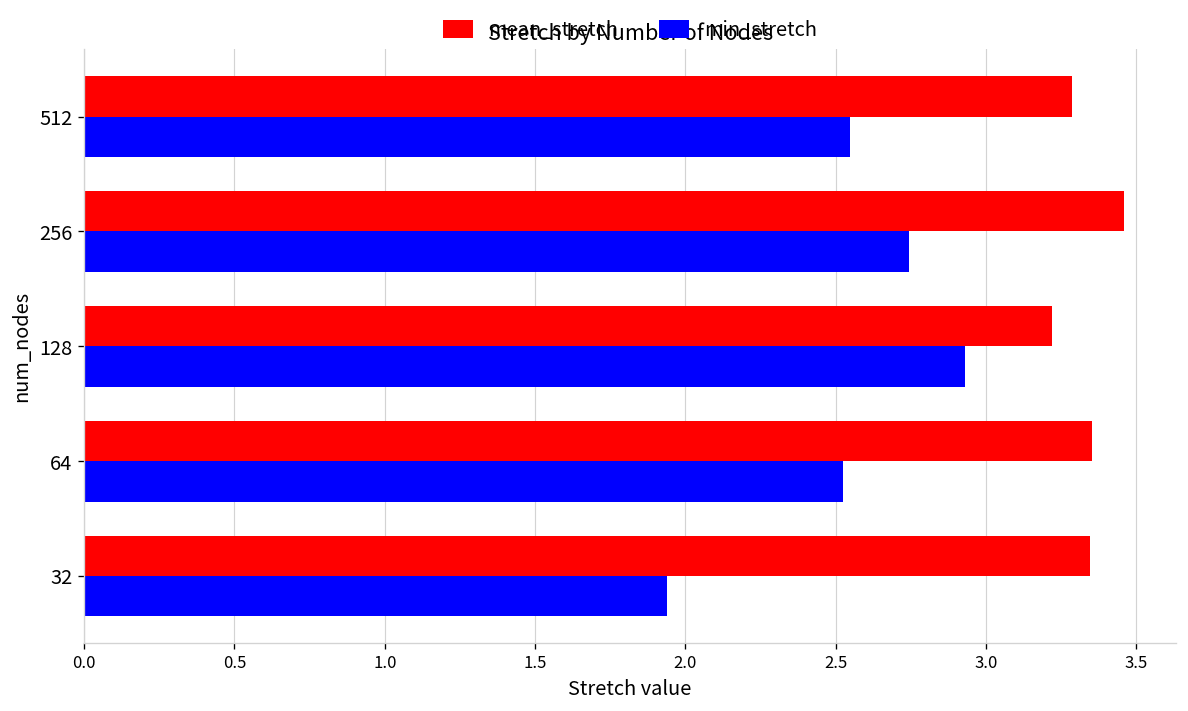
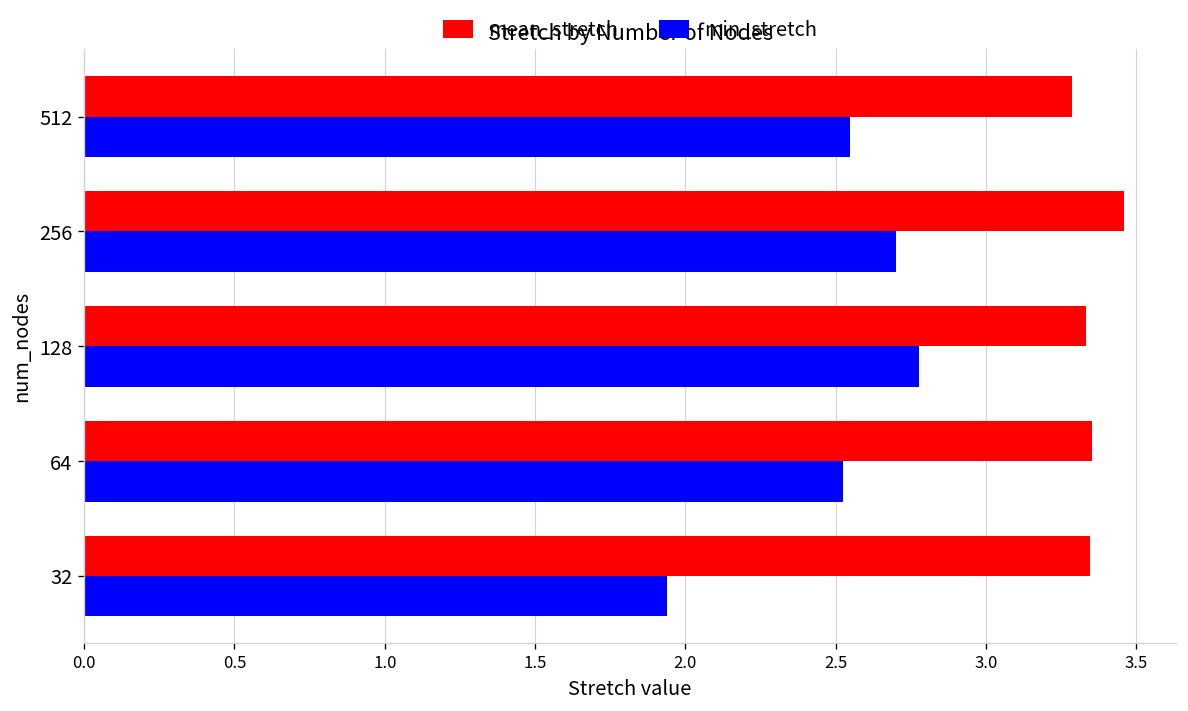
  {
    "mean_stretch": {
      "512": 3.28,
      "256": 3.46,
-     "128": 3.22,
+     "128": 3.33,
      "64": 3.35,
      "32": 3.34
    },
    "min_stretch": {
      "512": 2.55,
-     "256": 2.75,
-     "128": 2.93,
+     "256": 2.70,
+     "128": 2.78,
      "64": 2.52,
      "32": 1.94
    }
  }
